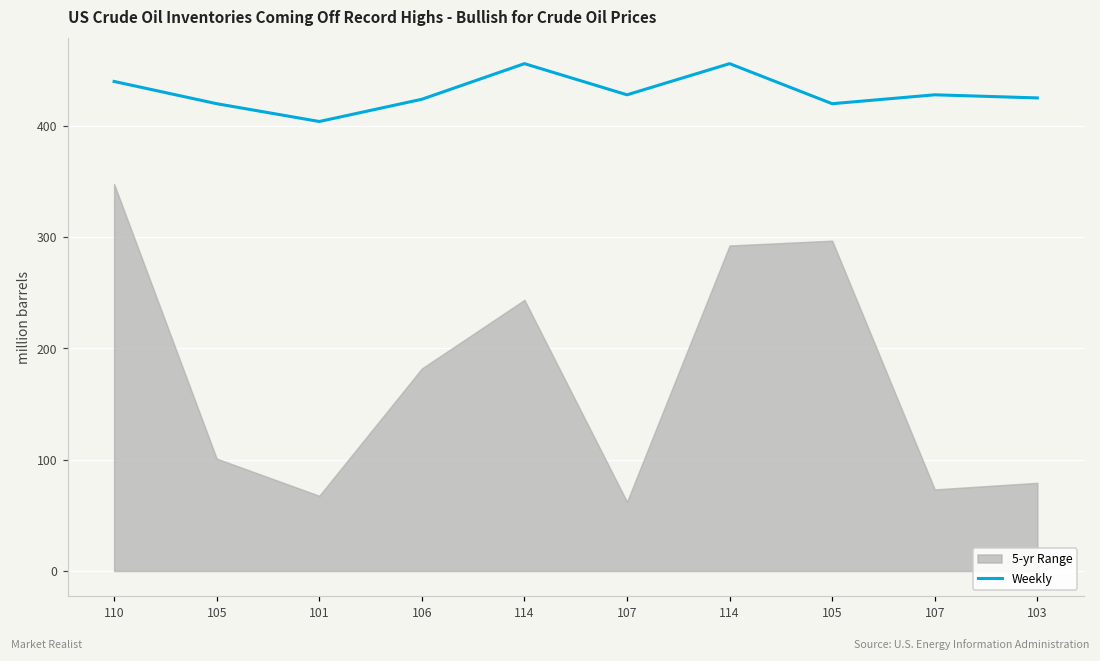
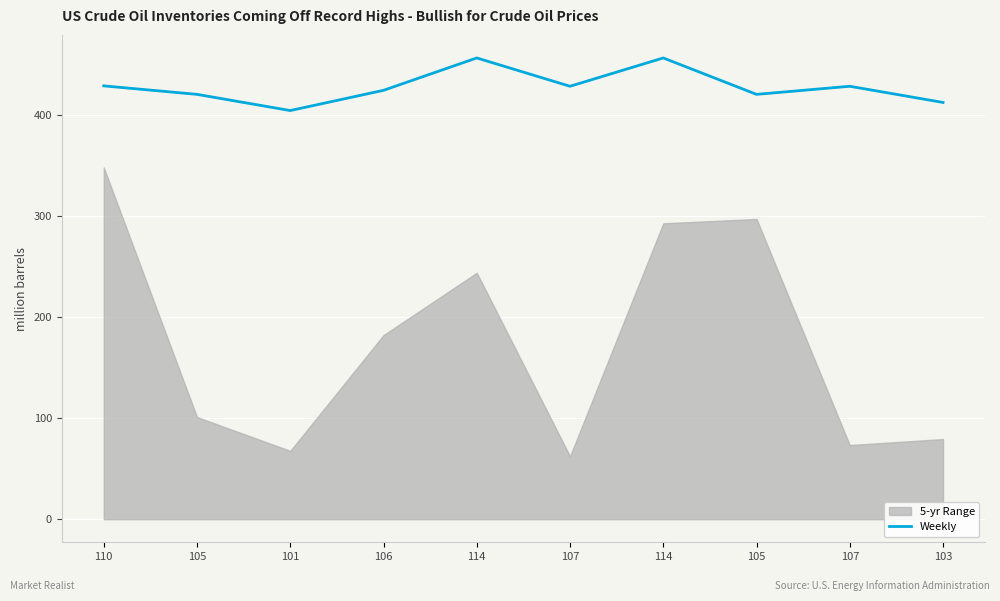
  {
    "Weekly": {
-     "110": 440,
+     "110": 428,
      "101": 404,
      "106": 424,
-     "103": 425
+     "103": 412
    },
    "5-yr Range": {
      "110": 348,
      "101": 68,
      "106": 182,
      "103": 79
    }
  }
